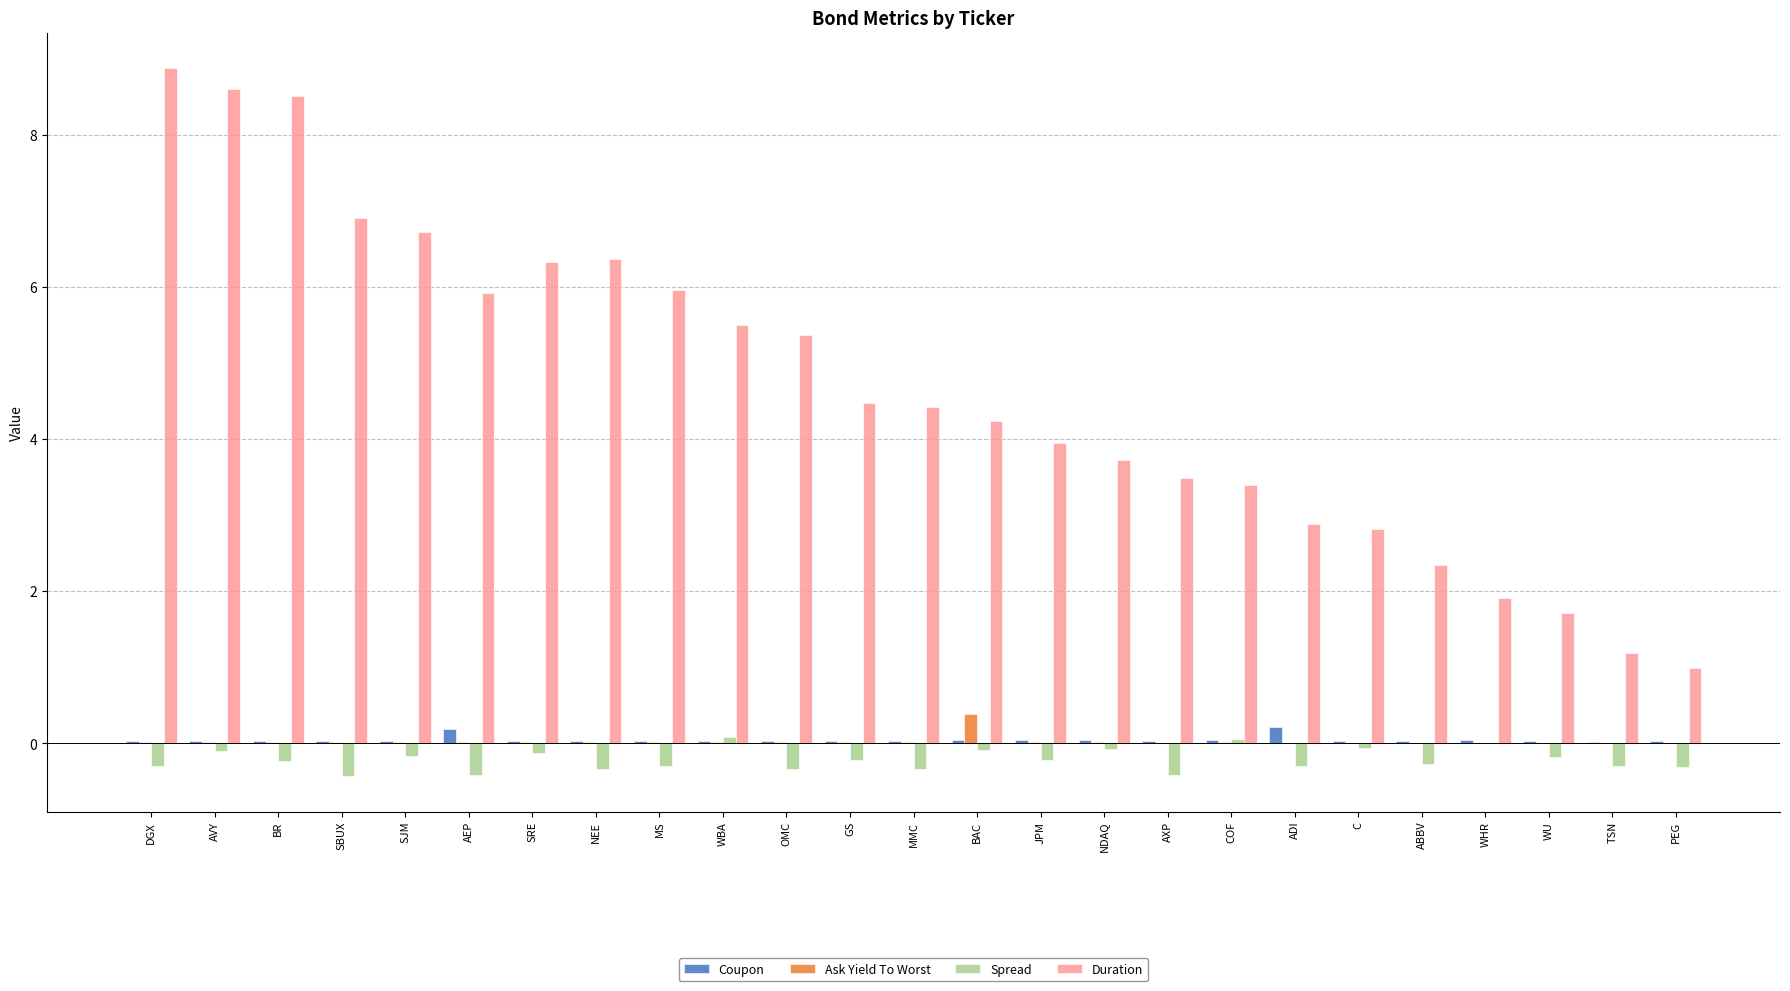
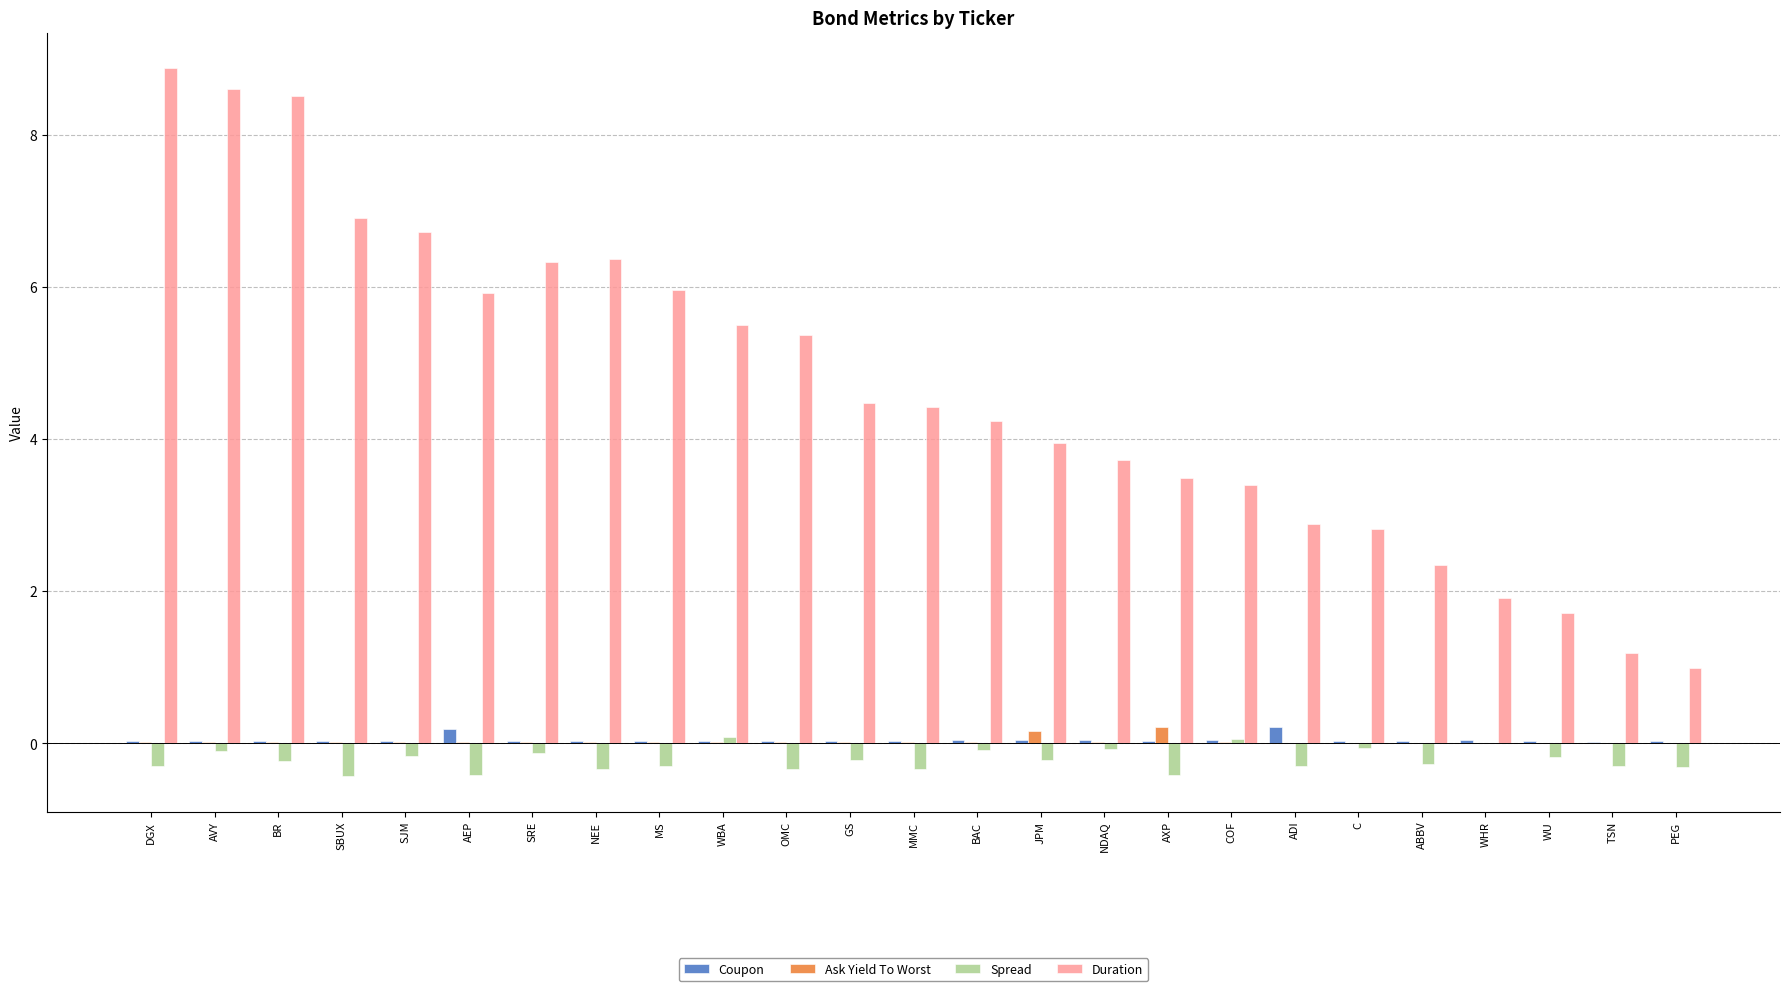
  {
    "Coupon": {
      "SBUX": 0.0,
      "SJM": 0.0,
      "AEP": 0.2,
      "NEE": 0.0,
      "MS": 0.0,
      "WBA": 0.0,
      "OMC": 0.0,
      "GS": 0.0,
      "MMC": 0.0,
      "BAC": 0.0,
      "JPM": 0.0,
      "NDAQ": 0.0,
      "AXP": 0.0,
      "COF": 0.0,
      "ADI": 0.2,
      "C": 0.0,
      "WHR": 0.0,
      "WU": 0.0
    },
    "Ask Yield To Worst": {
-     "BAC": 0.4,
-     "JPM": 0.0,
-     "AXP": 0.0
+     "BAC": 0.0,
+     "JPM": 0.2,
+     "AXP": 0.2
    },
    "Spread": {
      "DGX": -0.3,
      "AVY": -0.1,
      "BR": -0.2,
      "SBUX": -0.4,
      "SJM": -0.2,
      "AEP": -0.4,
      "SRE": -0.1,
      "NEE": -0.3,
      "MS": -0.3,
      "WBA": 0.1,
      "OMC": -0.3,
      "GS": -0.2,
      "MMC": -0.3,
      "BAC": -0.1,
      "JPM": -0.2,
      "NDAQ": -0.1,
      "AXP": -0.4,
      "COF": 0.1,
      "ADI": -0.3,
      "C": -0.1,
      "ABBV": -0.3,
      "WU": -0.2,
      "TSN": -0.3,
      "PEG": -0.3
    },
    "Duration": {
      "DGX": 8.9,
      "AVY": 8.6,
      "BR": 8.5,
      "SBUX": 6.9,
      "SJM": 6.7,
      "AEP": 5.9,
      "SRE": 6.3,
      "NEE": 6.4,
      "MS": 6.0,
      "WBA": 5.5,
      "OMC": 5.4,
      "GS": 4.5,
      "MMC": 4.4,
      "BAC": 4.2,
      "JPM": 4.0,
      "NDAQ": 3.7,
      "AXP": 3.5,
      "COF": 3.4,
      "ADI": 2.9,
      "C": 2.8,
      "ABBV": 2.3,
      "WHR": 1.9,
      "WU": 1.7,
      "TSN": 1.2,
      "PEG": 1.0
    }
  }
